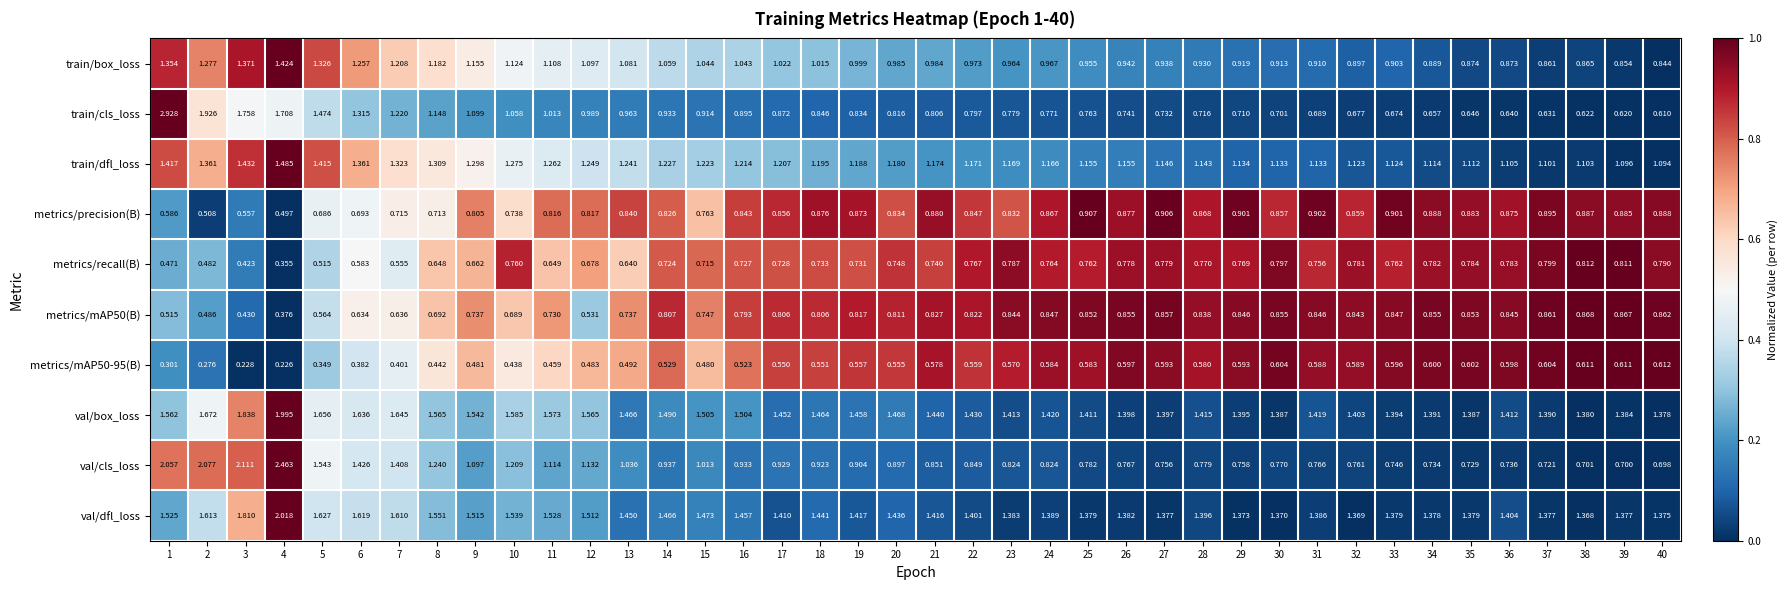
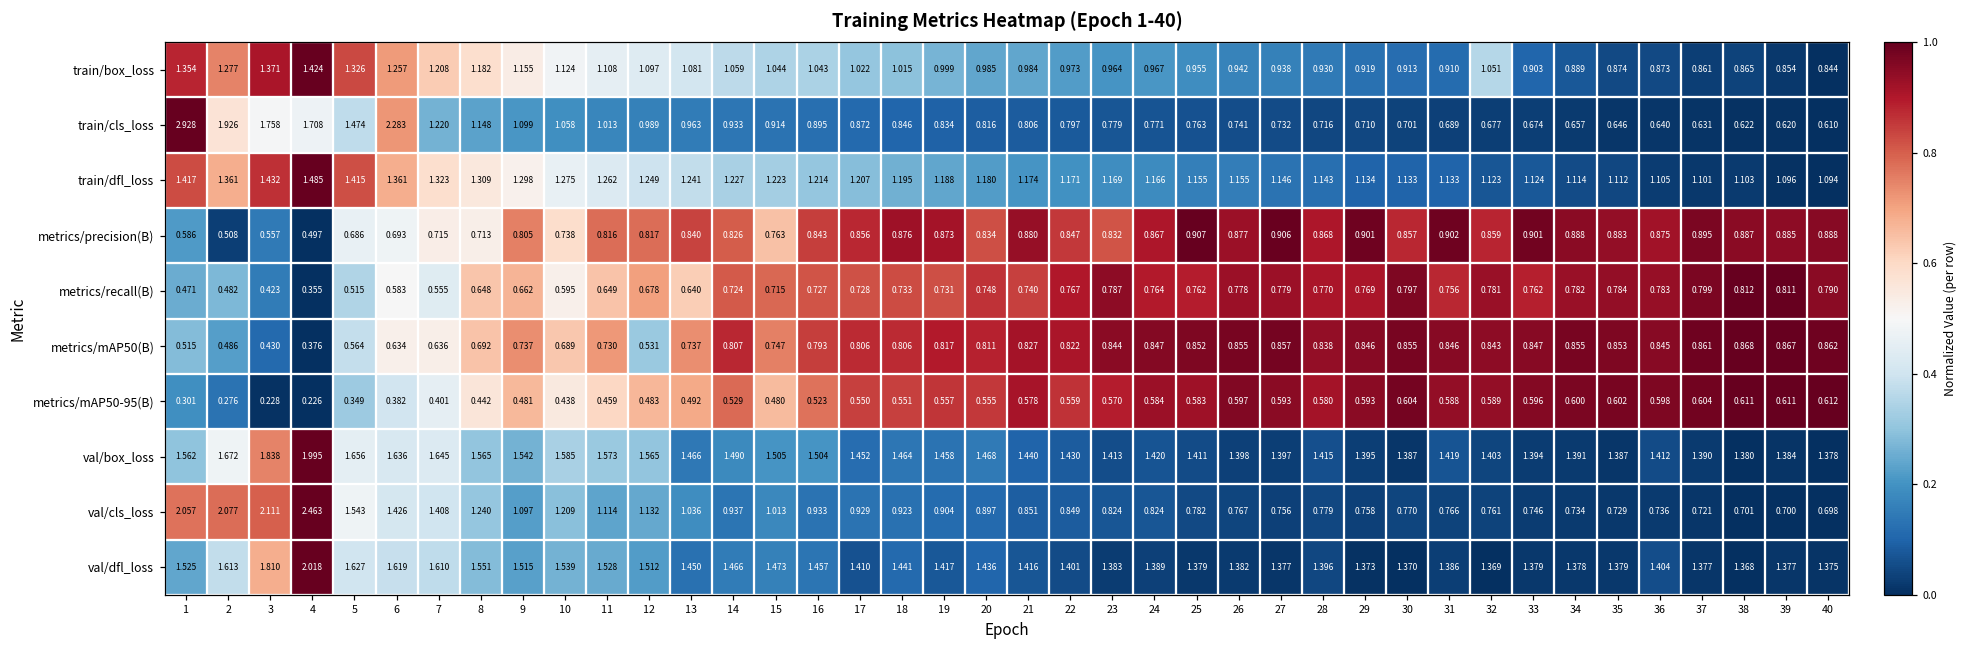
  {
    "train/box_loss": {
      "1": 1.354,
      "2": 1.277,
      "3": 1.371,
      "4": 1.424,
      "5": 1.326,
      "6": 1.257,
      "7": 1.208,
      "8": 1.182,
      "9": 1.155,
      "10": 1.124,
      "11": 1.108,
      "12": 1.097,
      "13": 1.081,
      "14": 1.059,
      "15": 1.044,
      "16": 1.043,
      "17": 1.022,
      "18": 1.015,
      "19": 0.999,
      "20": 0.985,
      "21": 0.984,
      "22": 0.973,
      "23": 0.964,
      "24": 0.967,
      "25": 0.955,
      "26": 0.942,
      "27": 0.938,
      "28": 0.930,
      "29": 0.919,
      "30": 0.913,
      "31": 0.910,
-     "32": 0.897,
+     "32": 1.051,
      "33": 0.903,
      "34": 0.889,
      "35": 0.874,
      "36": 0.873,
      "37": 0.861,
      "38": 0.865,
      "39": 0.854,
      "40": 0.844
    },
    "train/cls_loss": {
      "1": 2.928,
      "2": 1.926,
      "3": 1.758,
      "4": 1.708,
      "5": 1.474,
-     "6": 1.315,
+     "6": 2.283,
      "7": 1.220,
      "8": 1.148,
      "9": 1.099,
      "10": 1.058,
      "11": 1.013,
      "12": 0.989,
      "13": 0.963,
      "14": 0.933,
      "15": 0.914,
      "16": 0.895,
      "17": 0.872,
      "18": 0.846,
      "19": 0.834,
      "20": 0.816,
      "21": 0.806,
      "22": 0.797,
      "23": 0.779,
      "24": 0.771,
      "25": 0.763,
      "26": 0.741,
      "27": 0.732,
      "28": 0.716,
      "29": 0.710,
      "30": 0.701,
      "31": 0.689,
      "32": 0.677,
      "33": 0.674,
      "34": 0.657,
      "35": 0.646,
      "36": 0.640,
      "37": 0.631,
      "38": 0.622,
      "39": 0.620,
      "40": 0.610
    },
    "metrics/recall(B)": {
      "1": 0.471,
      "2": 0.482,
      "3": 0.423,
      "4": 0.355,
      "5": 0.515,
      "6": 0.583,
      "7": 0.555,
      "8": 0.648,
      "9": 0.662,
-     "10": 0.760,
+     "10": 0.595,
      "11": 0.649,
      "12": 0.678,
      "13": 0.640,
      "14": 0.724,
      "15": 0.715,
      "16": 0.727,
      "17": 0.728,
      "18": 0.733,
      "19": 0.731,
      "20": 0.748,
      "21": 0.740,
      "22": 0.767,
      "23": 0.787,
      "24": 0.764,
      "25": 0.762,
      "26": 0.778,
      "27": 0.779,
      "28": 0.770,
      "29": 0.769,
      "30": 0.797,
      "31": 0.756,
      "32": 0.781,
      "33": 0.762,
      "34": 0.782,
      "35": 0.784,
      "36": 0.783,
      "37": 0.799,
      "38": 0.812,
      "39": 0.811,
      "40": 0.790
    }
  }
